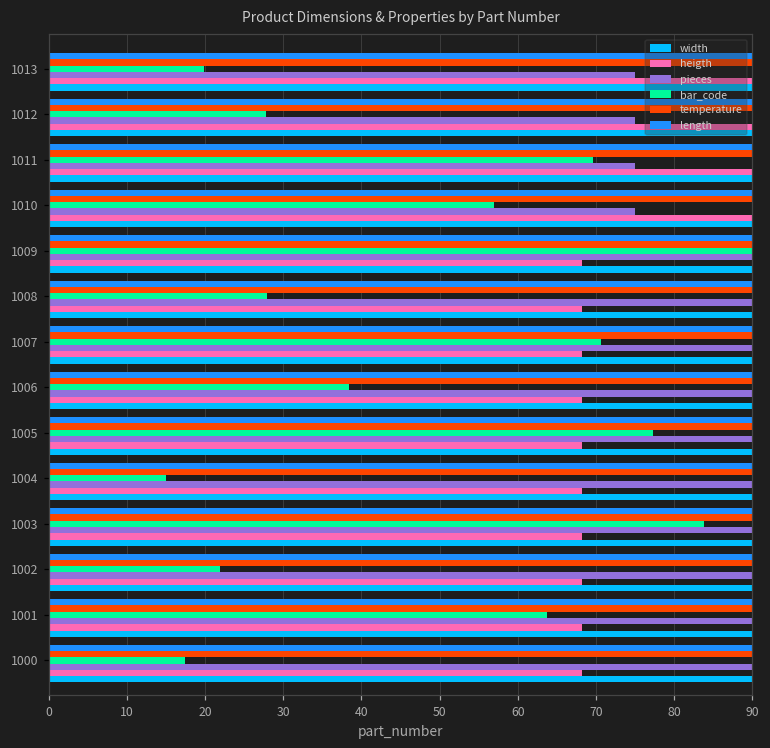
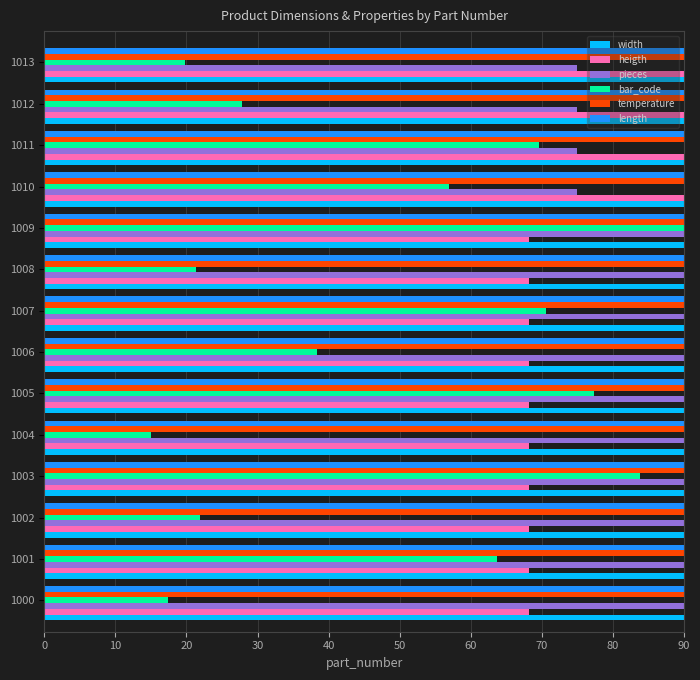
  {
    "heigth": {
      "1013": 90,
      "1012": 90,
      "1011": 90,
      "1010": 90,
      "1009": 68,
      "1008": 68,
      "1007": 68,
      "1006": 68,
      "1005": 68,
      "1004": 68,
      "1003": 68,
      "1002": 68,
      "1001": 68,
      "1000": 68
    },
    "pieces": {
      "1013": 75,
      "1012": 75,
      "1011": 75,
      "1010": 75,
      "1009": 90,
      "1008": 90,
      "1007": 90,
      "1006": 90,
      "1005": 90,
      "1004": 90,
      "1003": 90,
      "1002": 90,
      "1001": 90,
      "1000": 90
    },
    "bar_code": {
      "1013": 20,
      "1012": 28,
      "1011": 70,
      "1010": 57,
      "1009": 90,
-     "1008": 28,
+     "1008": 21,
      "1007": 71,
      "1006": 38,
      "1005": 77,
      "1004": 15,
      "1003": 84,
      "1002": 22,
      "1001": 64,
      "1000": 17
    },
    "temperature": {
      "1013": 90,
      "1012": 90,
      "1011": 90,
      "1010": 90,
      "1009": 90,
      "1008": 90,
      "1007": 90,
      "1006": 90,
      "1005": 90,
      "1004": 90,
      "1003": 90,
      "1002": 90,
      "1001": 90,
      "1000": 90
    }
  }
